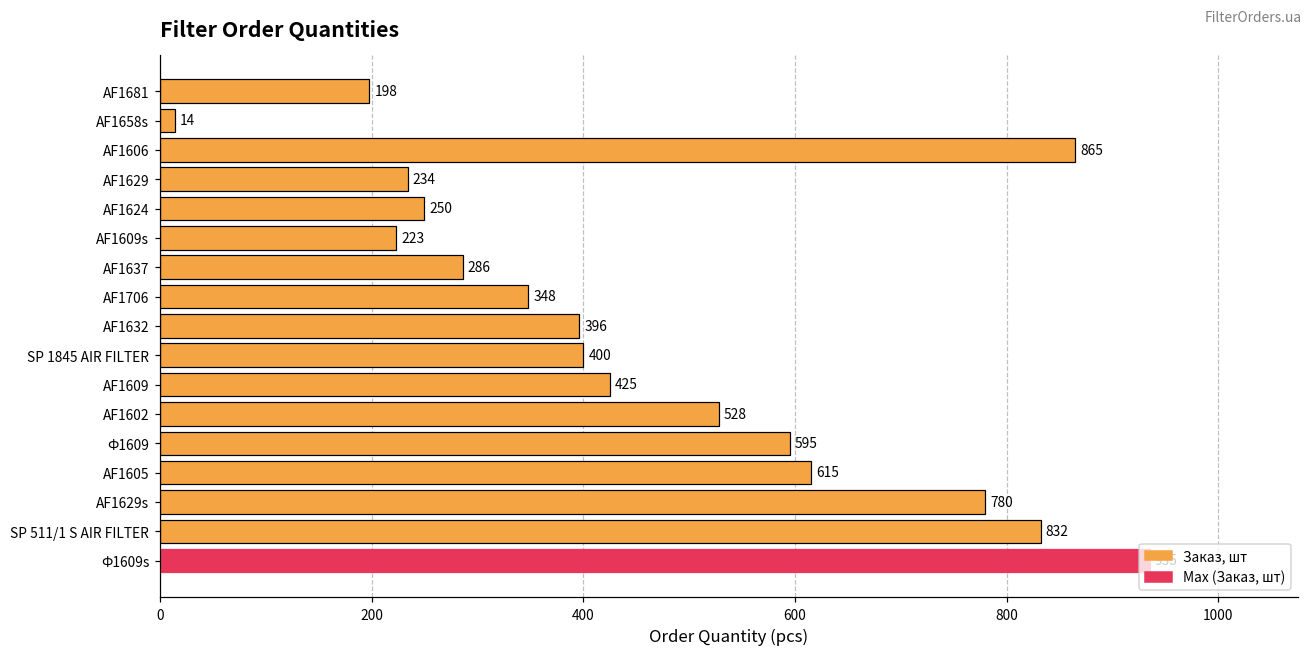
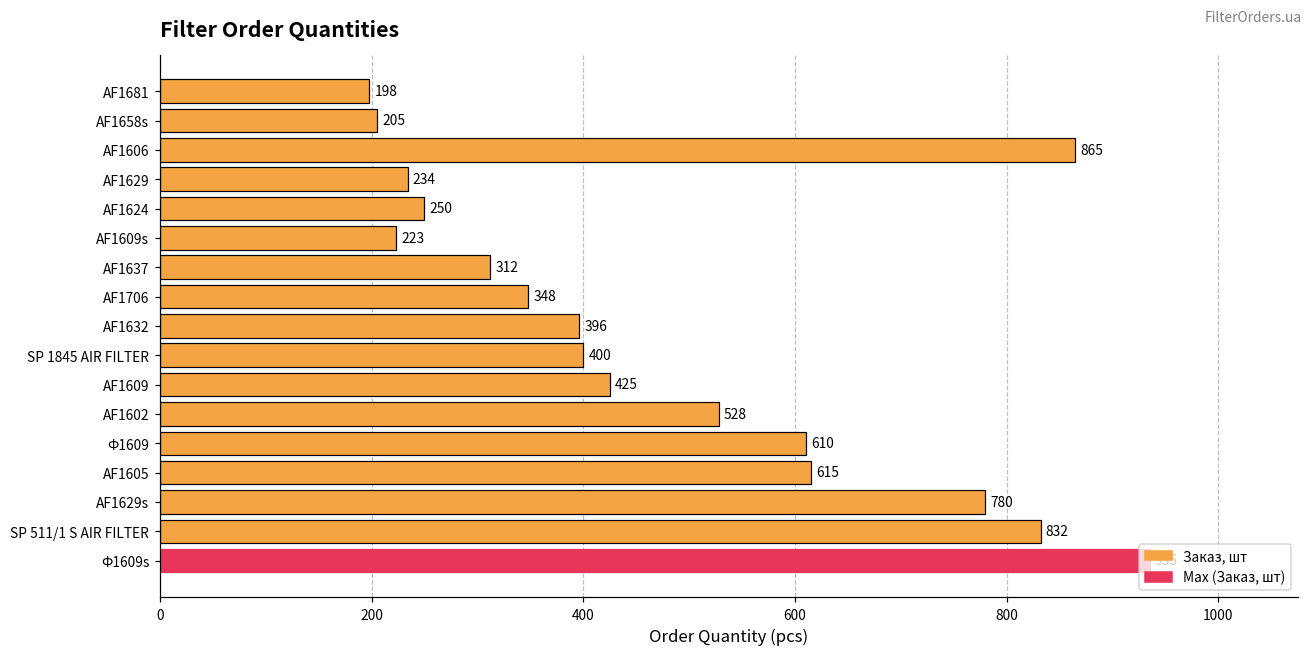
  {
    "AF1681": 198,
-   "AF1658s": 14,
+   "AF1658s": 205,
    "AF1606": 865,
    "AF1629": 234,
    "AF1624": 250,
    "AF1609s": 223,
-   "AF1637": 286,
+   "AF1637": 312,
    "AF1706": 348,
    "AF1632": 396,
    "SP 1845 AIR FILTER": 400,
    "AF1609": 425,
    "AF1602": 528,
-   "Ф1609": 595,
+   "Ф1609": 610,
    "AF1605": 615,
    "AF1629s": 780,
    "SP 511/1 S AIR FILTER": 832
  }
